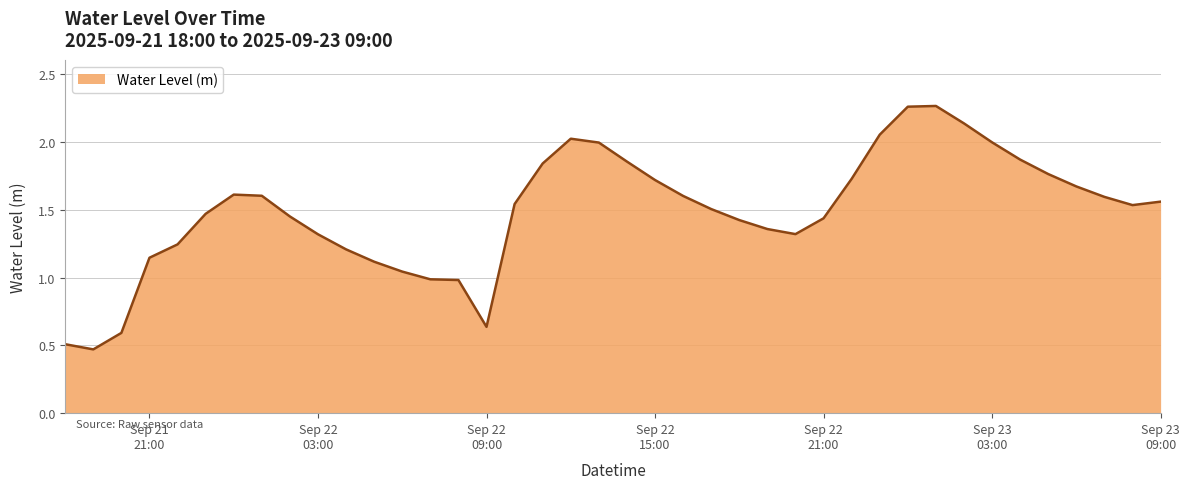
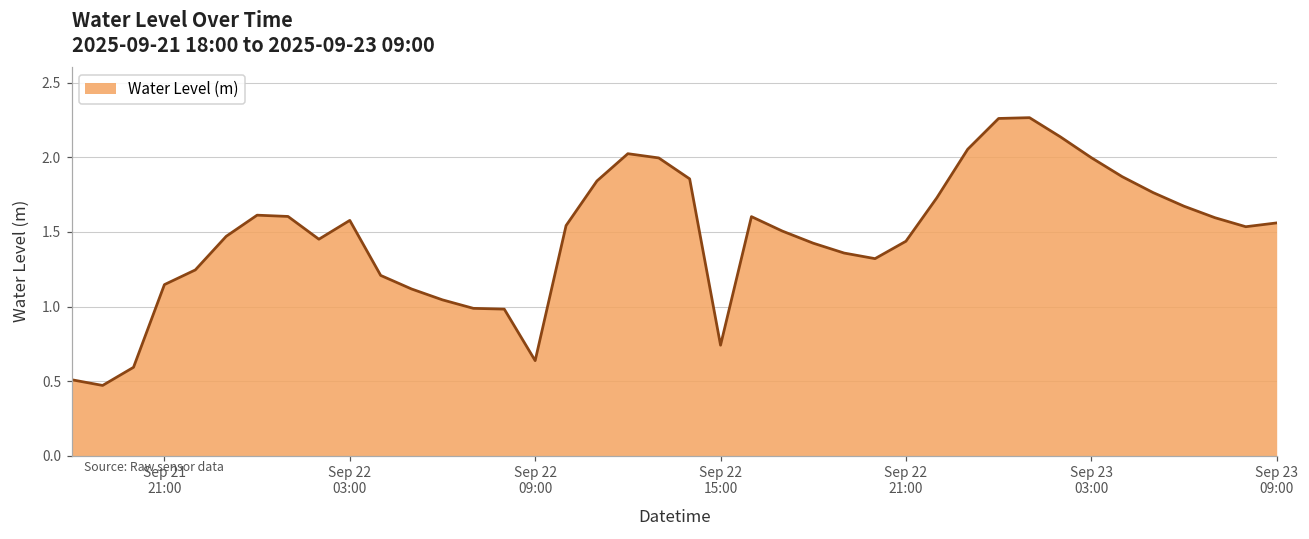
  {
    "Sep 21 21:00": 1.15,
-   "Sep 22 03:00": 1.32,
+   "Sep 22 03:00": 1.58,
    "Sep 22 09:00": 0.64,
-   "Sep 22 15:00": 1.72,
+   "Sep 22 15:00": 0.74,
    "Sep 22 21:00": 1.44,
    "Sep 23 03:00": 2.00,
    "Sep 23 09:00": 1.56
  }
